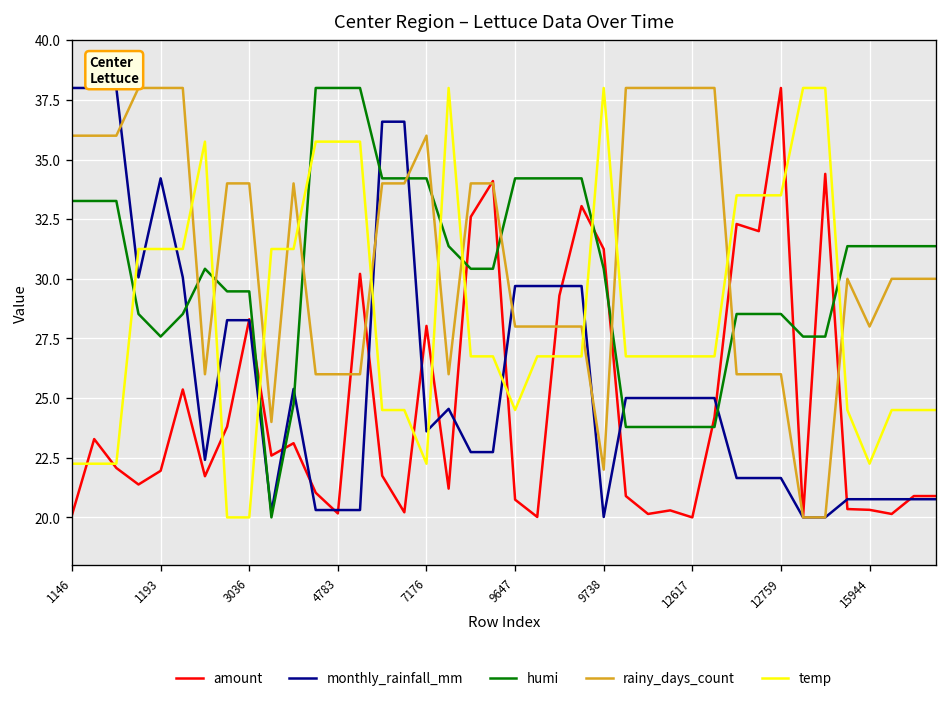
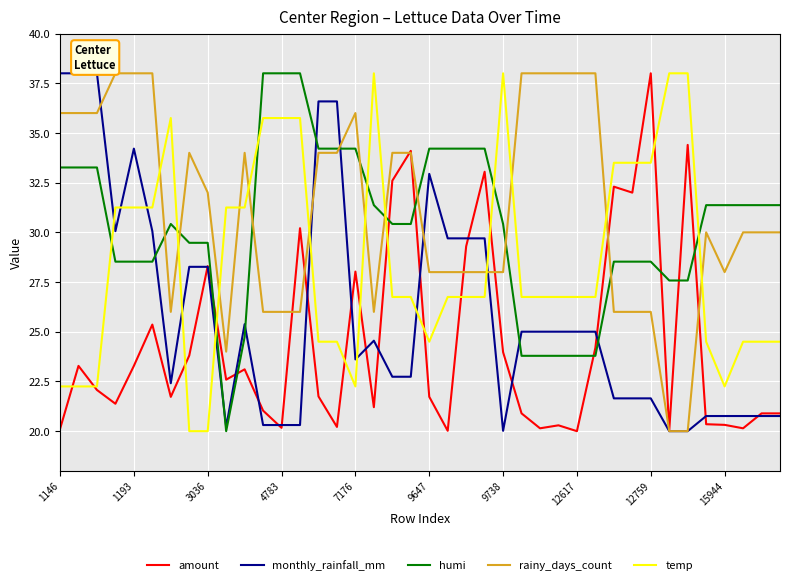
  {
    "amount": {
      "1146": 20.1,
-     "1193": 22.0,
+     "1193": 23.3,
      "4783": 20.2,
      "7176": 28.0,
-     "9647": 20.7,
-     "9738": 31.2,
+     "9647": 21.7,
+     "9738": 24.0,
      "12617": 20.0,
      "12759": 38.0,
      "15944": 20.3
    },
    "monthly_rainfall_mm": {
      "1146": 38.0,
      "1193": 34.2,
      "4783": 20.3,
      "7176": 23.6,
-     "9647": 29.7,
+     "9647": 32.9,
      "9738": 20.0,
      "12617": 25.0,
      "12759": 21.6,
      "15944": 20.8
    },
    "humi": {
      "1146": 33.3,
-     "1193": 27.6,
+     "1193": 28.5,
      "3036": 29.5,
      "4783": 38.0,
      "7176": 34.2,
      "9647": 34.2,
      "9738": 30.4,
      "12617": 23.8,
      "12759": 28.5,
      "15944": 31.4
    },
    "rainy_days_count": {
      "1146": 36.0,
      "1193": 38.0,
-     "3036": 34.0,
+     "3036": 32.0,
      "4783": 26.0,
      "7176": 36.0,
      "9647": 28.0,
-     "9738": 22.0,
+     "9738": 28.0,
      "12617": 38.0,
      "12759": 26.0,
      "15944": 28.0
    },
    "temp": {
      "1146": 22.3,
      "1193": 31.3,
      "3036": 20.0,
      "4783": 35.8,
      "7176": 22.3,
      "9647": 24.5,
      "9738": 38.0,
      "12617": 26.8,
      "12759": 33.5,
      "15944": 22.3
    }
  }
